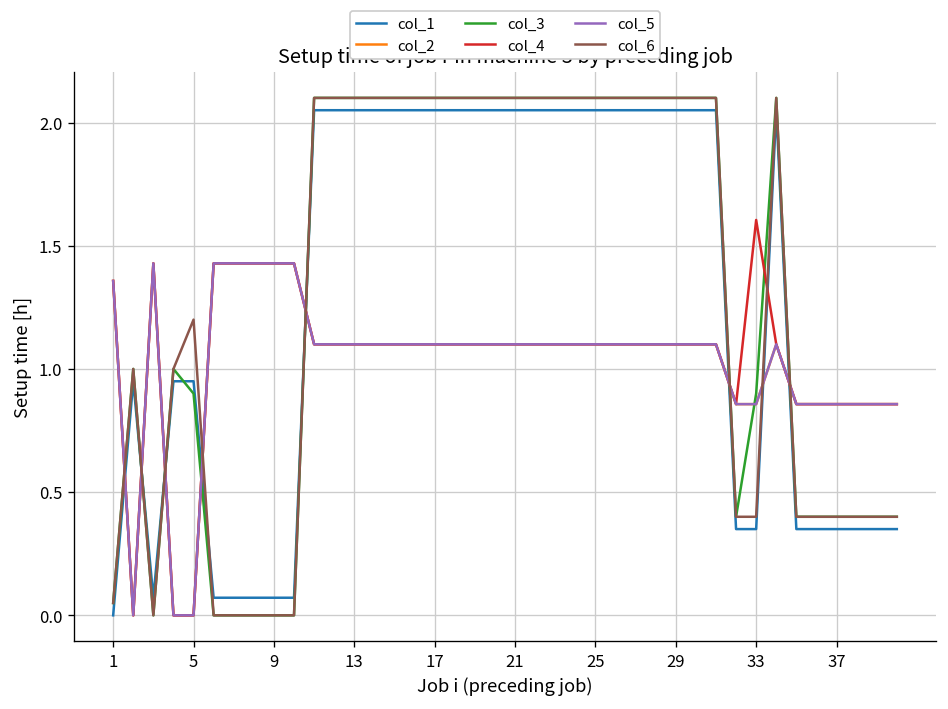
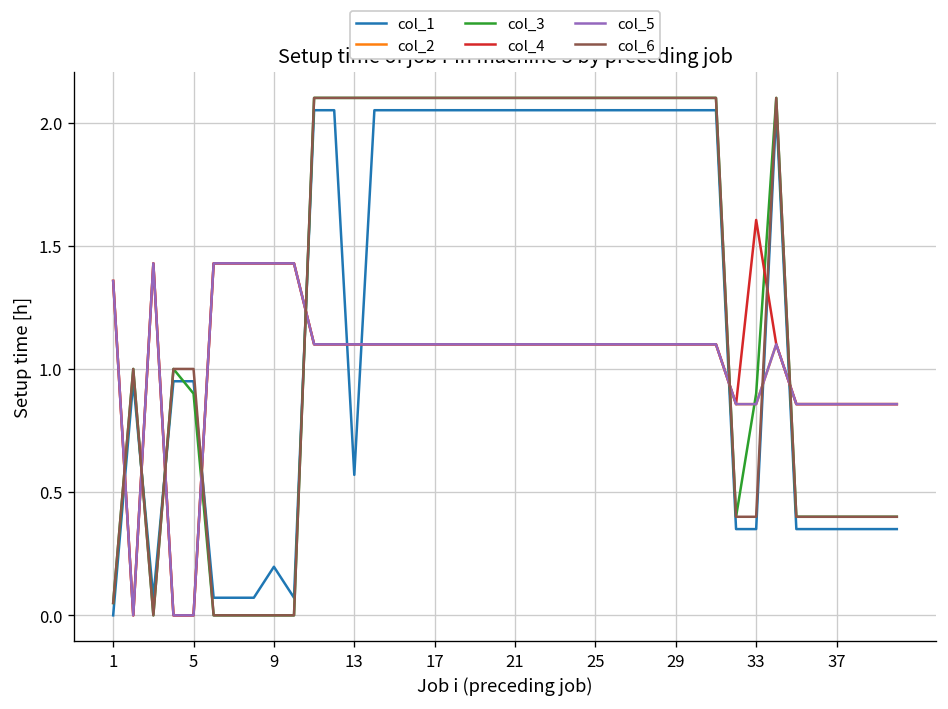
  {
    "col_1": {
      "1": 0.00,
      "5": 0.95,
-     "9": 0.07,
-     "13": 2.05,
+     "9": 0.20,
+     "13": 0.57,
      "17": 2.05,
      "21": 2.05,
      "25": 2.05,
      "29": 2.05,
      "33": 0.35,
      "37": 0.35
    },
    "col_5": {
      "33": 0.86
    },
    "col_3": {
      "5": 0.90,
      "33": 0.90
    },
    "col_4": {
      "33": 1.60
    },
    "col_6": {
-     "5": 1.2,
+     "5": 1.0,
      "33": 0.4
    }
  }
